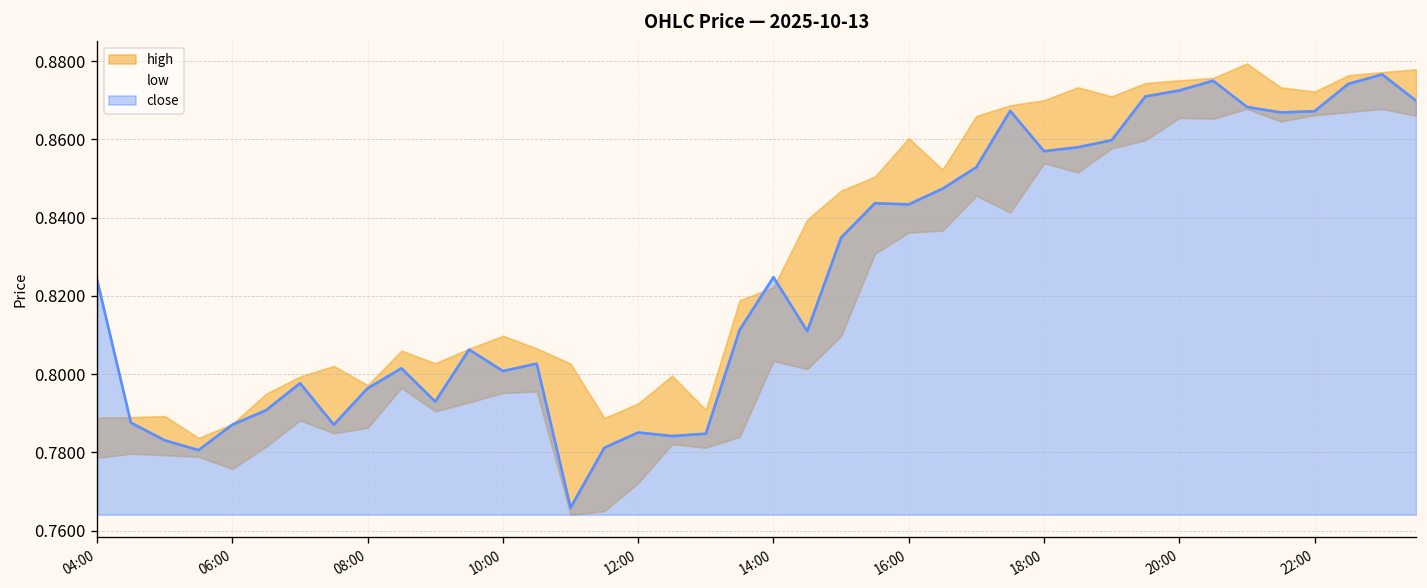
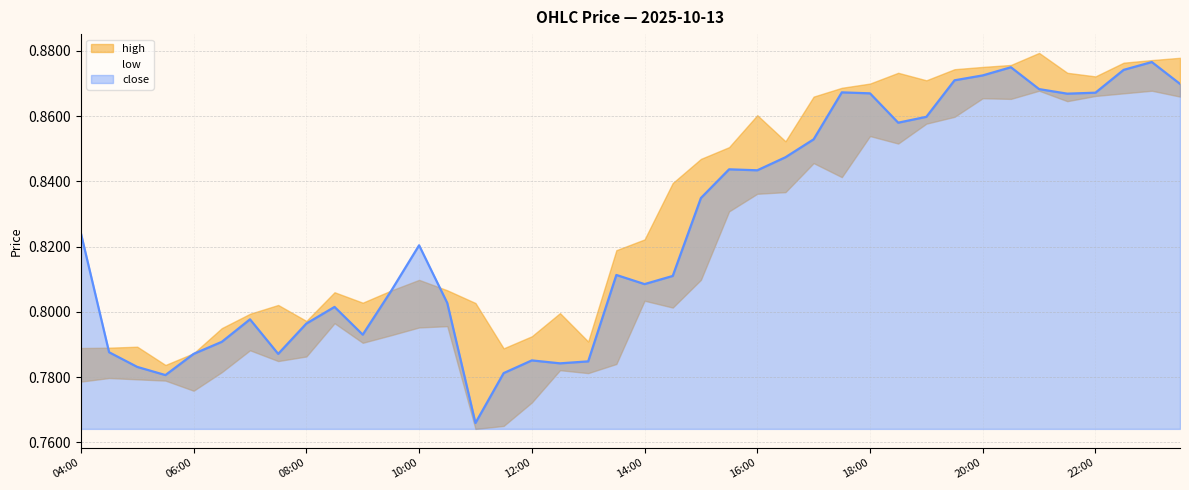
  {
    "close": {
      "04:00": 0.824,
      "08:00": 0.796,
-     "10:00": 0.801,
+     "10:00": 0.820,
      "12:00": 0.785,
-     "14:00": 0.825,
+     "14:00": 0.809,
      "16:00": 0.843,
-     "18:00": 0.857,
+     "18:00": 0.867,
      "20:00": 0.873,
      "22:00": 0.867
    }
  }
